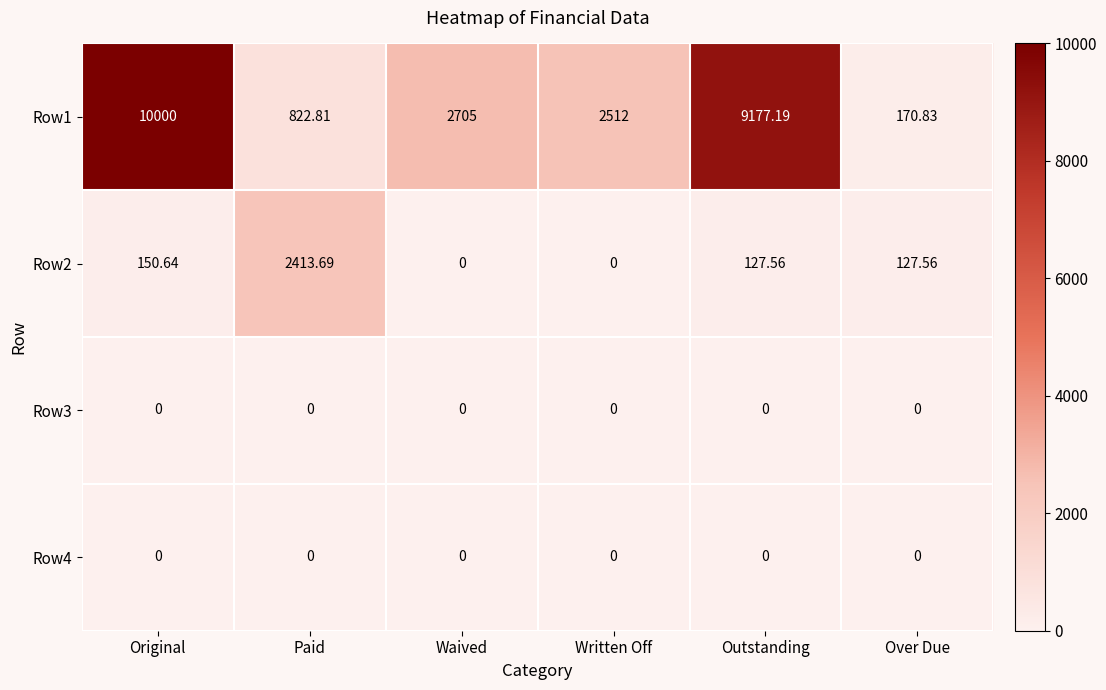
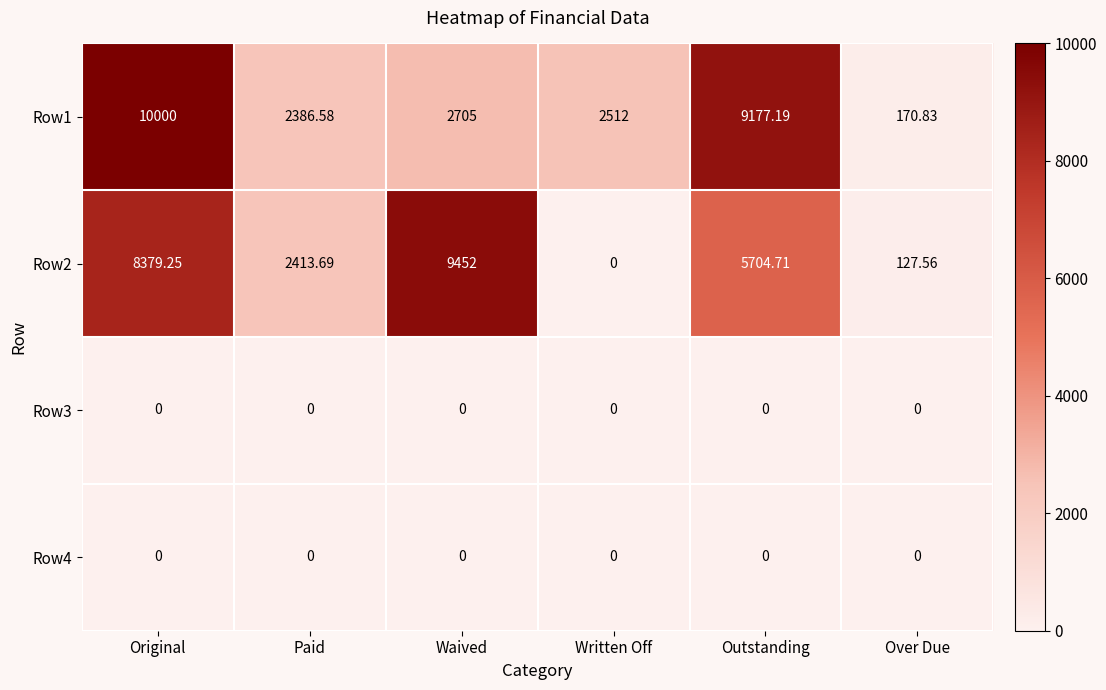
  {
    "Row1": {
      "Original": 10000,
-     "Paid": 822.81,
+     "Paid": 2386.58,
      "Waived": 2705,
      "Written Off": 2512,
      "Outstanding": 9177.19,
      "Over Due": 170.83
    },
    "Row2": {
-     "Original": 150.64,
+     "Original": 8379.25,
      "Paid": 2413.69,
-     "Waived": 0,
+     "Waived": 9452,
      "Written Off": 0,
-     "Outstanding": 127.56,
+     "Outstanding": 5704.71,
      "Over Due": 127.56
    },
    "Row3": {
      "Original": 0,
      "Paid": 0,
      "Waived": 0,
      "Written Off": 0,
      "Outstanding": 0,
      "Over Due": 0
    },
    "Row4": {
      "Original": 0,
      "Paid": 0,
      "Waived": 0,
      "Written Off": 0,
      "Outstanding": 0,
      "Over Due": 0
    }
  }
